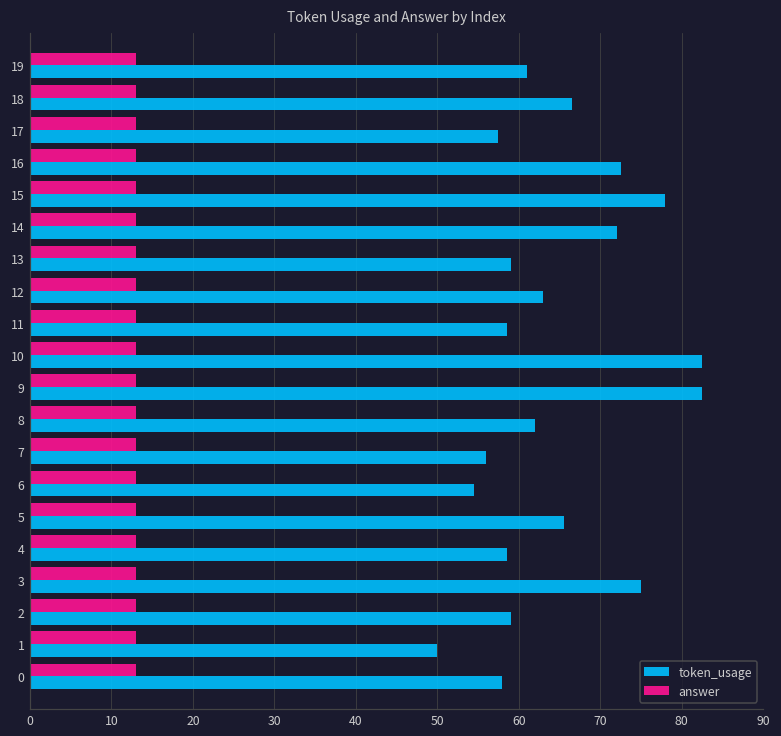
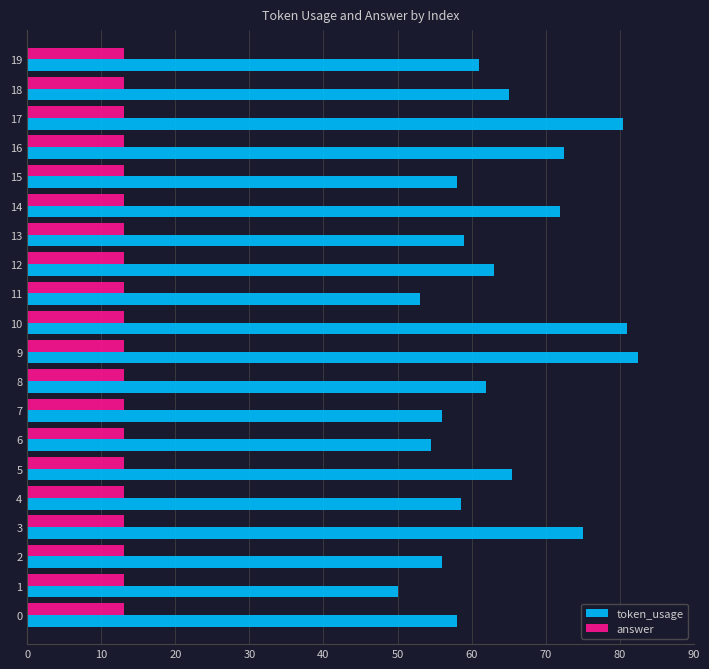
  {
    "token_usage": {
      "19": 61,
-     "18": 67,
-     "17": 58,
+     "18": 65,
+     "17": 81,
      "16": 73,
-     "15": 78,
+     "15": 58,
      "14": 72,
      "13": 59,
      "12": 63,
-     "11": 59,
-     "10": 83,
+     "11": 53,
+     "10": 81,
      "9": 83,
      "8": 62,
      "7": 56,
      "6": 55,
      "5": 66,
      "4": 59,
      "3": 75,
-     "2": 59,
+     "2": 56,
      "1": 50,
      "0": 58
    },
    "answer": {
      "19": 13,
      "18": 13,
      "17": 13,
      "16": 13,
      "15": 13,
      "14": 13,
      "13": 13,
      "12": 13,
      "11": 13,
      "10": 13,
      "9": 13,
      "8": 13,
      "7": 13,
      "6": 13,
      "5": 13,
      "4": 13,
      "3": 13,
      "2": 13,
      "1": 13,
      "0": 13
    }
  }
